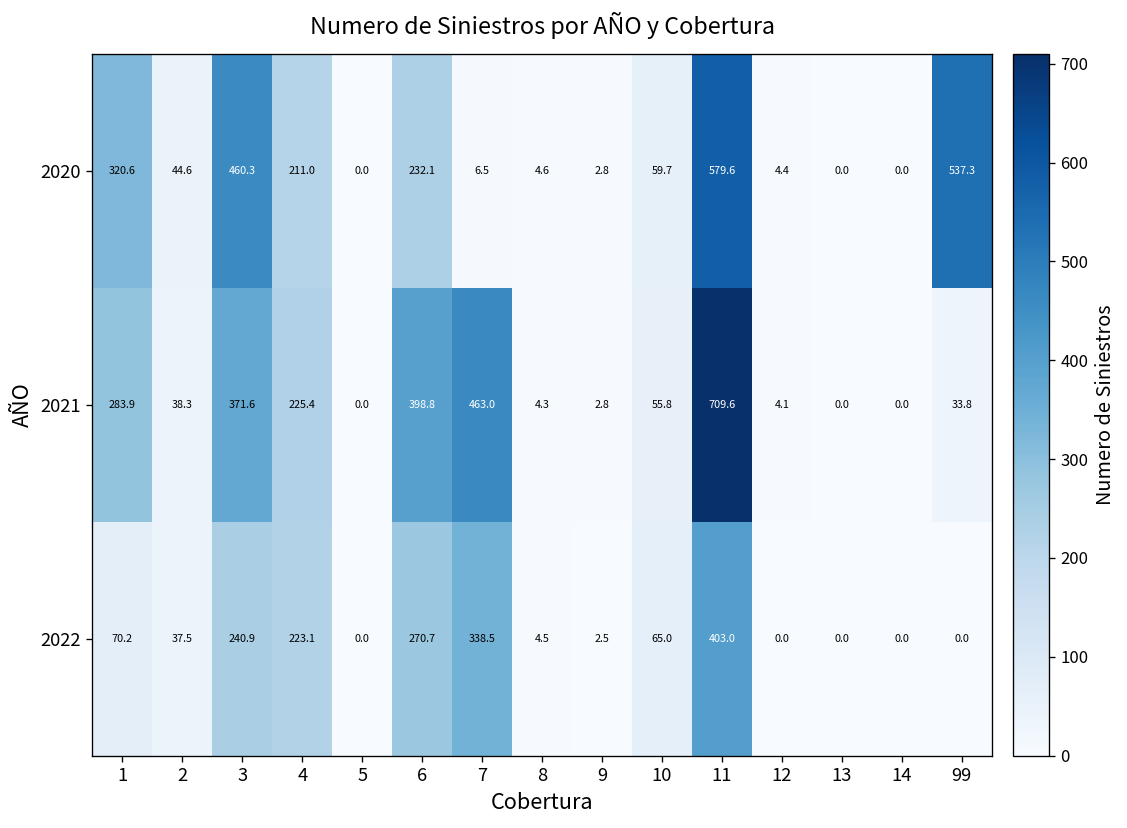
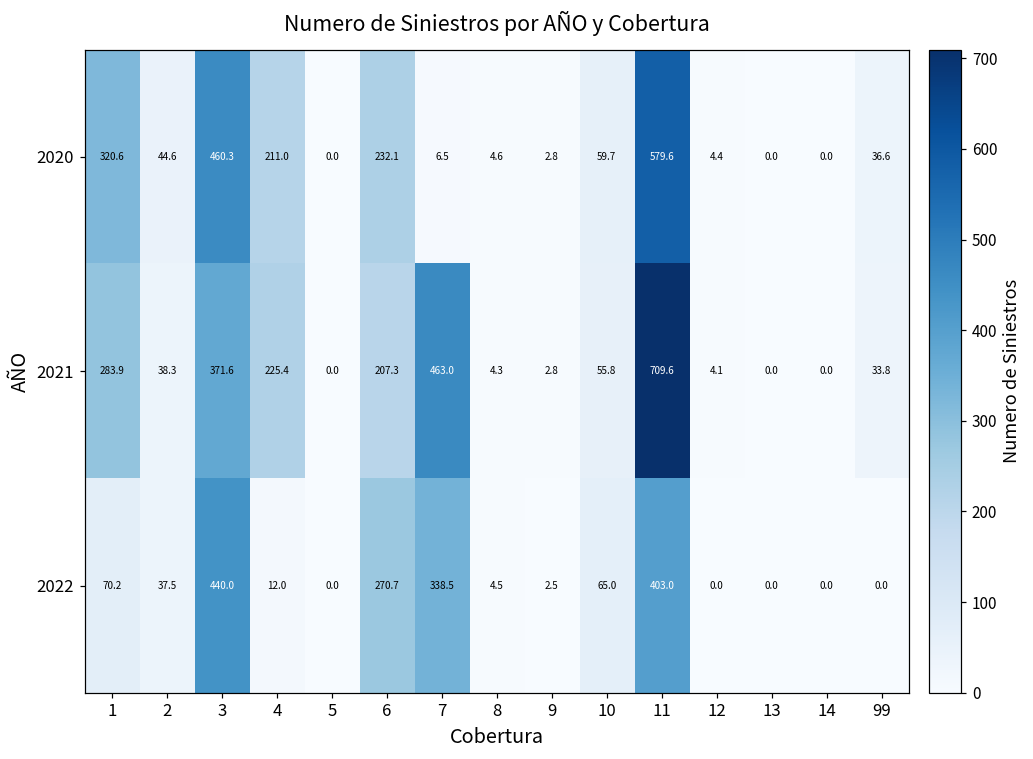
  {
    "2020": {
      "1": 320.6,
      "2": 44.6,
      "3": 460.3,
      "4": 211.0,
      "5": 0.0,
      "6": 232.1,
      "7": 6.5,
      "8": 4.6,
      "9": 2.8,
      "10": 59.7,
      "11": 579.6,
      "12": 4.4,
      "13": 0.0,
      "14": 0.0,
-     "99": 537.3
+     "99": 36.6
    },
    "2021": {
      "1": 283.9,
      "2": 38.3,
      "3": 371.6,
      "4": 225.4,
      "5": 0.0,
-     "6": 398.8,
+     "6": 207.3,
      "7": 463.0,
      "8": 4.3,
      "9": 2.8,
      "10": 55.8,
      "11": 709.6,
      "12": 4.1,
      "13": 0.0,
      "14": 0.0,
      "99": 33.8
    },
    "2022": {
      "1": 70.2,
      "2": 37.5,
-     "3": 240.9,
-     "4": 223.1,
+     "3": 440.0,
+     "4": 12.0,
      "5": 0.0,
      "6": 270.7,
      "7": 338.5,
      "8": 4.5,
      "9": 2.5,
      "10": 65.0,
      "11": 403.0,
      "12": 0.0,
      "13": 0.0,
      "14": 0.0,
      "99": 0.0
    }
  }
